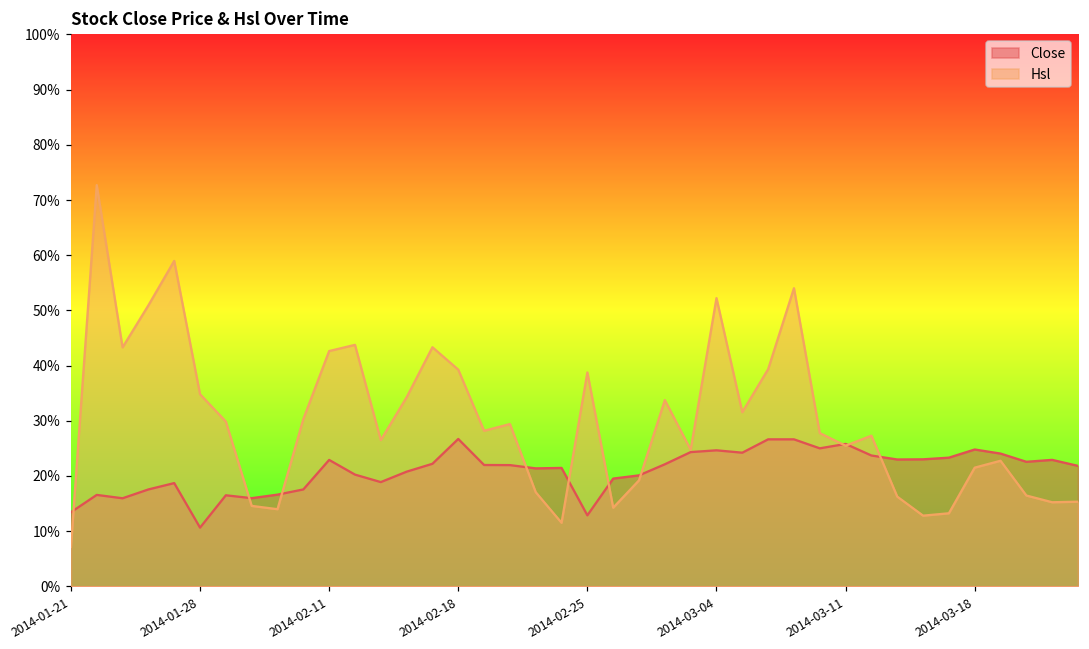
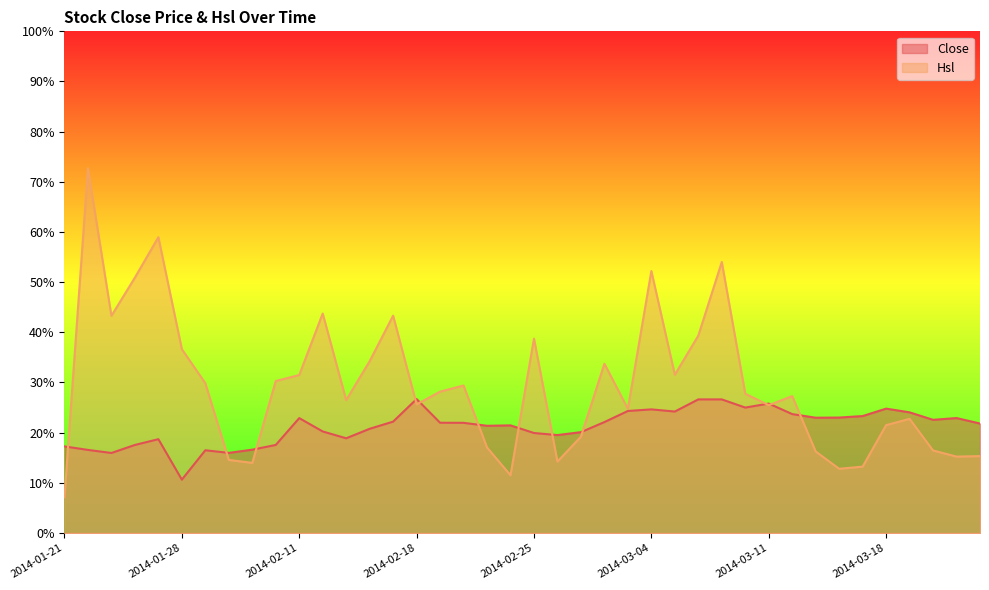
  {
    "Close": {
-     "2014-01-21": "13%",
+     "2014-01-21": "17%",
      "2014-01-28": "11%",
      "2014-02-11": "23%",
      "2014-02-18": "27%",
-     "2014-02-25": "13%",
+     "2014-02-25": "20%",
      "2014-03-04": "25%",
      "2014-03-18": "25%"
    },
    "Hsl": {
      "2014-01-21": "7%",
-     "2014-01-28": "35%",
-     "2014-02-11": "43%",
-     "2014-02-18": "39%",
+     "2014-01-28": "37%",
+     "2014-02-11": "31%",
+     "2014-02-18": "26%",
      "2014-02-25": "39%",
      "2014-03-04": "52%",
      "2014-03-18": "22%"
    }
  }
